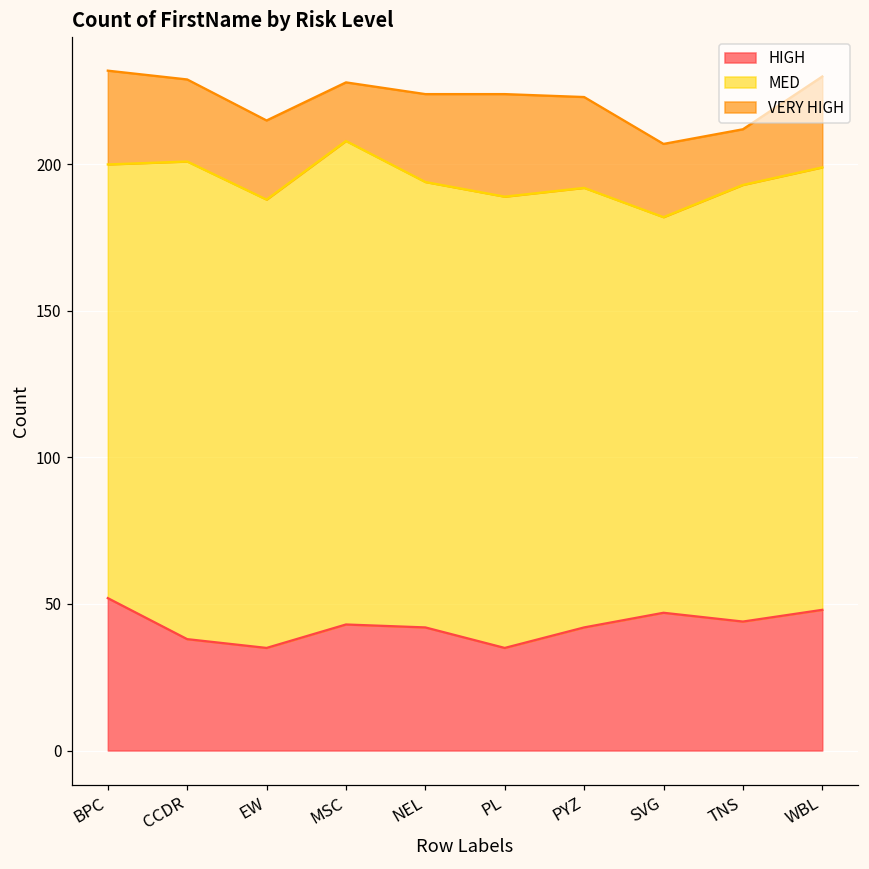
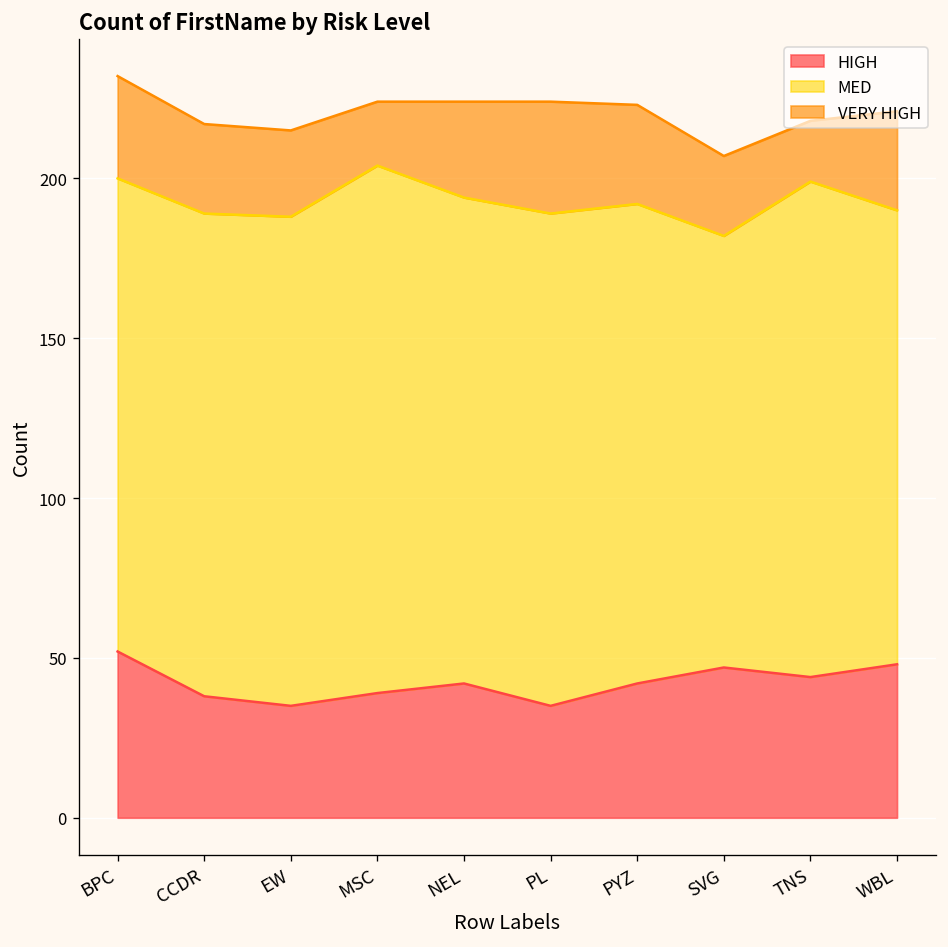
  {
    "HIGH": {
      "BPC": 52,
      "CCDR": 38,
      "EW": 35,
-     "MSC": 43,
+     "MSC": 39,
      "NEL": 42,
      "PL": 35,
      "PYZ": 42,
      "SVG": 47,
      "TNS": 44,
      "WBL": 48
    },
    "MED": {
      "BPC": 148,
-     "CCDR": 163,
+     "CCDR": 151,
      "EW": 153,
      "MSC": 165,
      "NEL": 152,
      "PL": 154,
      "PYZ": 150,
      "SVG": 135,
-     "TNS": 149,
-     "WBL": 151
+     "TNS": 155,
+     "WBL": 142
    },
    "VERY HIGH": {
      "BPC": 32,
      "CCDR": 28,
      "EW": 27,
      "MSC": 20,
      "NEL": 30,
      "PL": 35,
      "PYZ": 31,
      "SVG": 25
    }
  }
